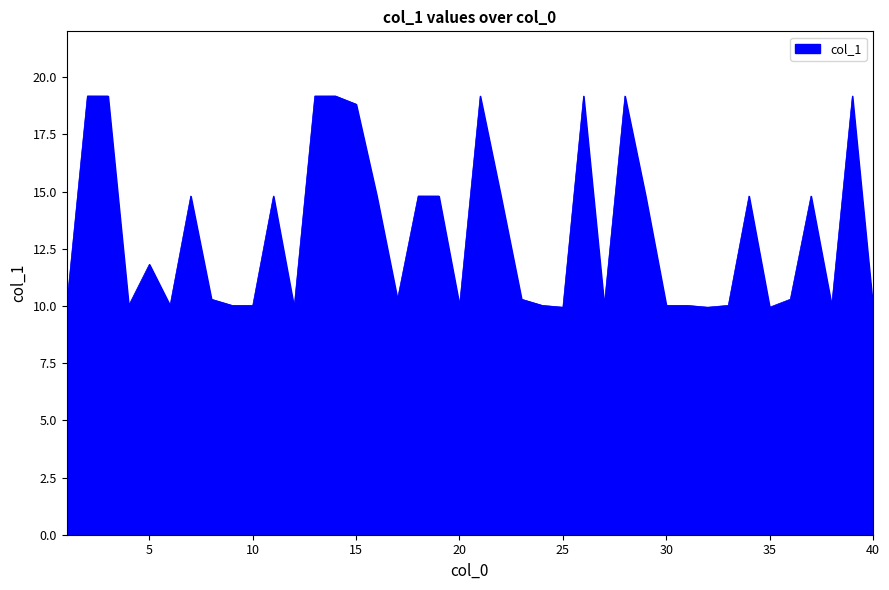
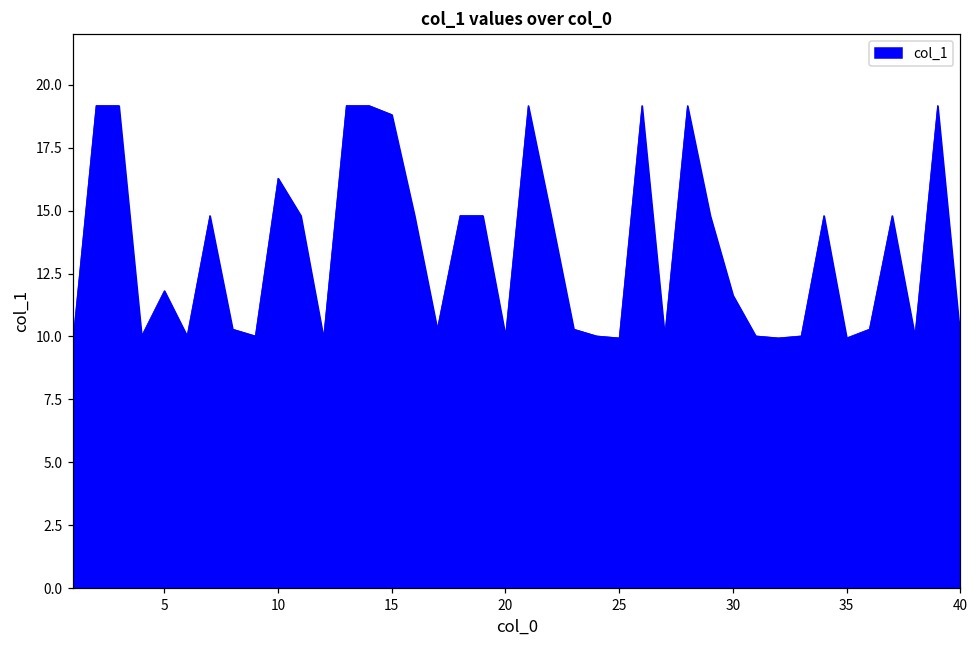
  {
    "5": 11.8,
-   "10": 10.0,
+   "10": 16.3,
    "15": 18.8,
    "20": 10.0,
    "25": 9.9,
-   "30": 10.0,
+   "30": 11.6,
    "35": 9.9,
    "40": 9.9
  }
